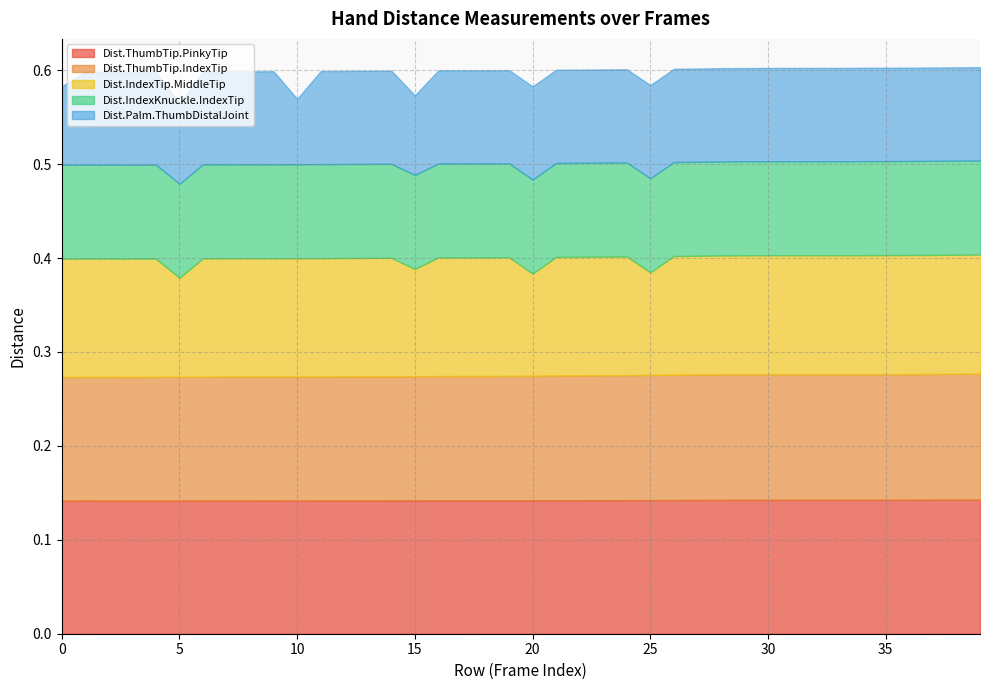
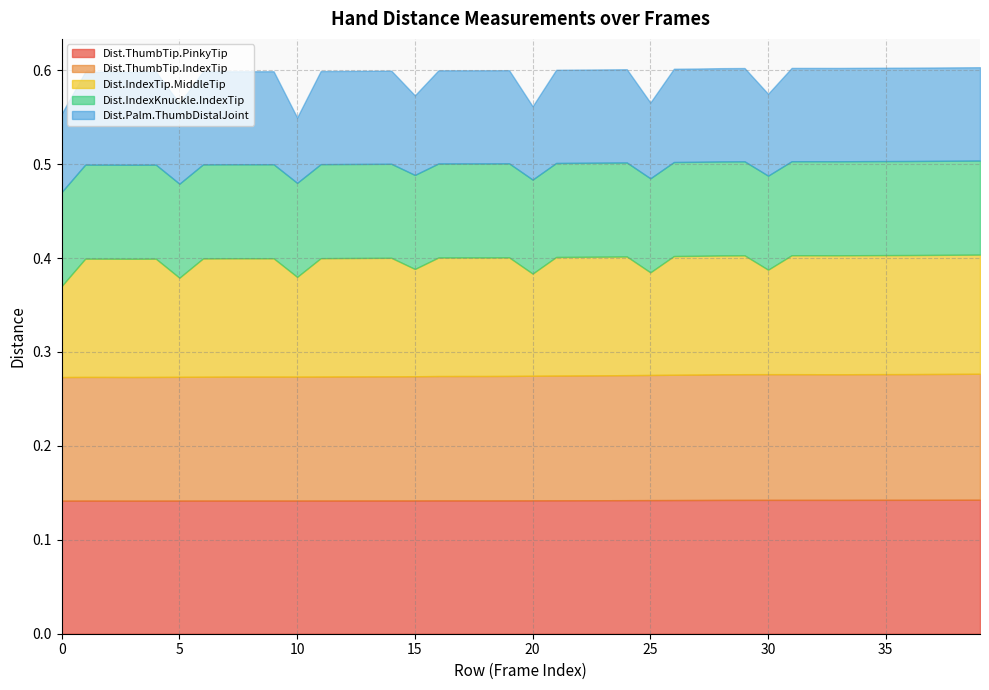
  {
    "Dist.IndexTip.MiddleTip": {
-     "0": 0.13,
+     "0": 0.10,
      "5": 0.11,
-     "10": 0.13,
+     "10": 0.11,
      "15": 0.11,
      "20": 0.11,
      "25": 0.11,
-     "30": 0.13,
+     "30": 0.11,
      "35": 0.13
    },
    "Dist.IndexKnuckle.IndexTip": {
      "0": 0.10,
      "5": 0.10,
      "10": 0.10,
      "15": 0.10,
      "20": 0.10,
      "25": 0.10,
      "30": 0.10,
      "35": 0.10
    },
    "Dist.Palm.ThumbDistalJoint": {
      "0": 0.08,
      "10": 0.07,
      "15": 0.08,
-     "20": 0.10,
-     "25": 0.10,
-     "30": 0.10,
+     "20": 0.08,
+     "25": 0.08,
+     "30": 0.09,
      "35": 0.10
    }
  }
